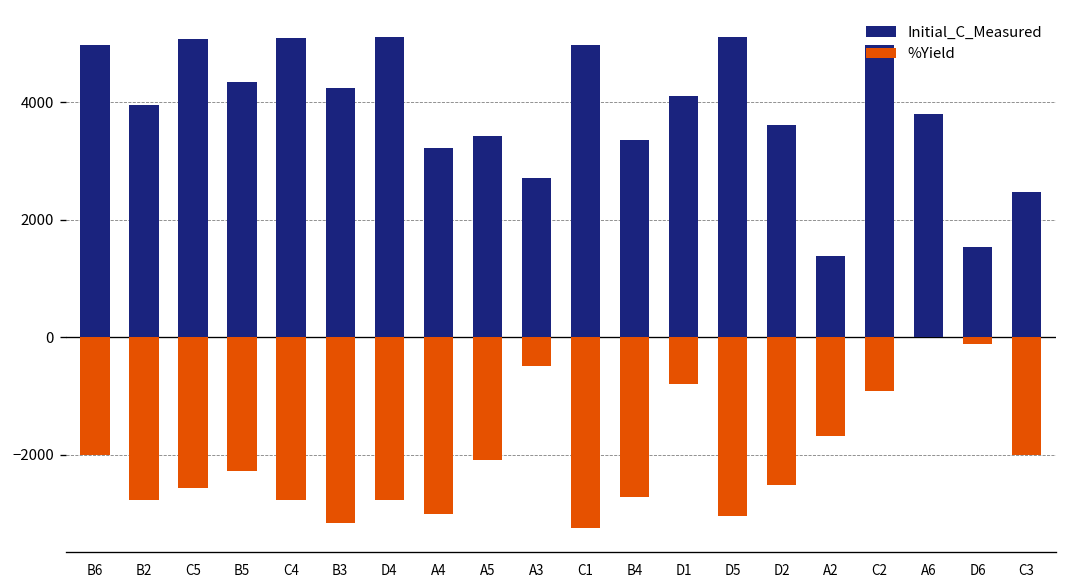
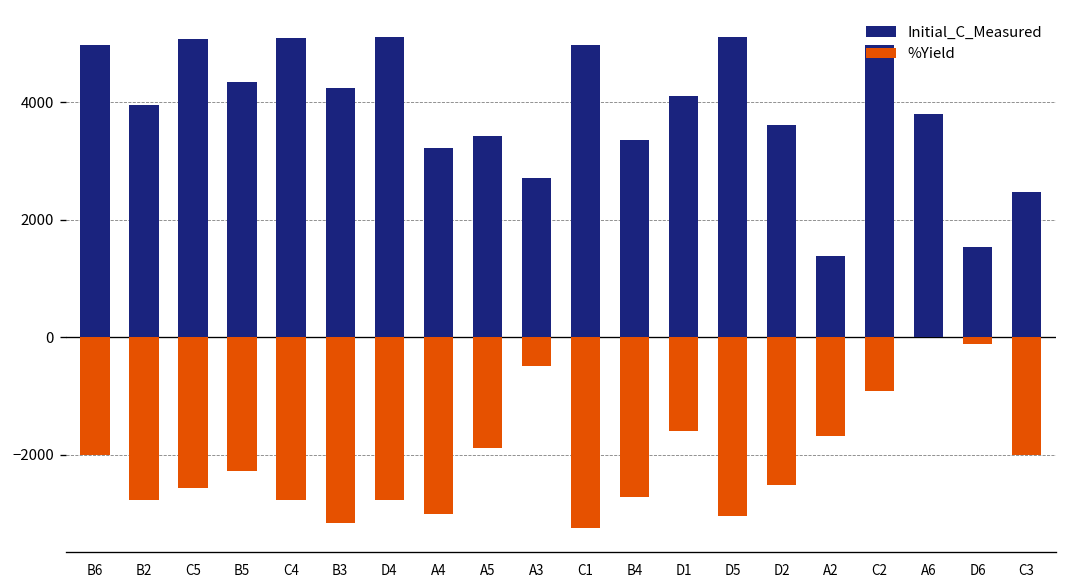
  {
    "Initial_C_Measured": {
      "B6": 5000,
      "B2": 4000,
      "C5": 5100,
      "B5": 4300,
      "C4": 5100,
      "B3": 4200,
      "D4": 5100,
      "A4": 3200,
      "A5": 3400,
      "A3": 2700,
      "C1": 5000,
      "B4": 3400,
      "D1": 4100,
      "D5": 5100,
      "D2": 3600,
      "A2": 1400,
      "C2": 5000,
      "A6": 3800,
      "D6": 1500,
      "C3": 2500
    },
    "%Yield": {
      "B6": -2000,
      "B2": -2800,
      "C5": -2600,
      "B5": -2300,
      "C4": -2800,
      "B3": -3200,
      "D4": -2800,
      "A4": -3000,
-     "A5": -2100,
+     "A5": -1900,
      "A3": -500,
      "C1": -3200,
      "B4": -2700,
-     "D1": -800,
+     "D1": -1600,
      "D5": -3000,
      "D2": -2500,
      "A2": -1700,
      "C2": -900,
      "A6": 0,
      "D6": -100,
      "C3": -2000
    }
  }
